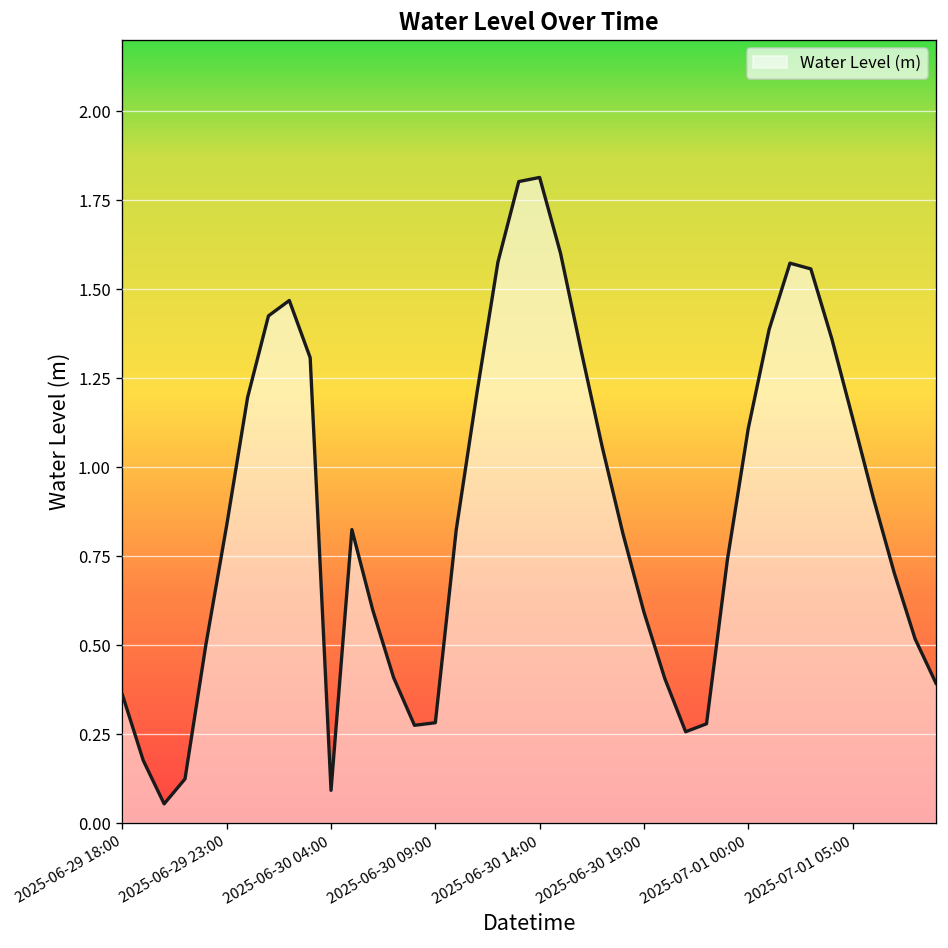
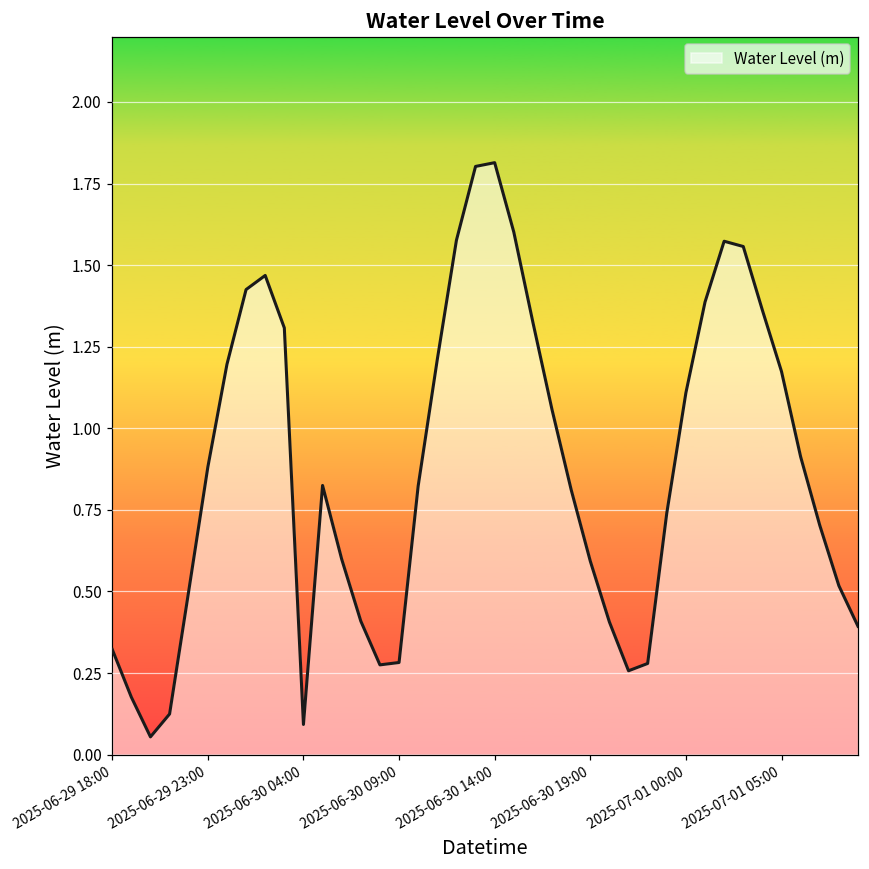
  {
-   "2025-06-29 18:00": 0.36,
-   "2025-06-29 23:00": 0.84,
+   "2025-06-29 18:00": 0.32,
+   "2025-06-29 23:00": 0.88,
    "2025-06-30 04:00": 0.09,
    "2025-06-30 09:00": 0.28,
    "2025-06-30 14:00": 1.81,
    "2025-06-30 19:00": 0.59,
    "2025-07-01 00:00": 1.11,
-   "2025-07-01 05:00": 1.14
+   "2025-07-01 05:00": 1.17
  }
